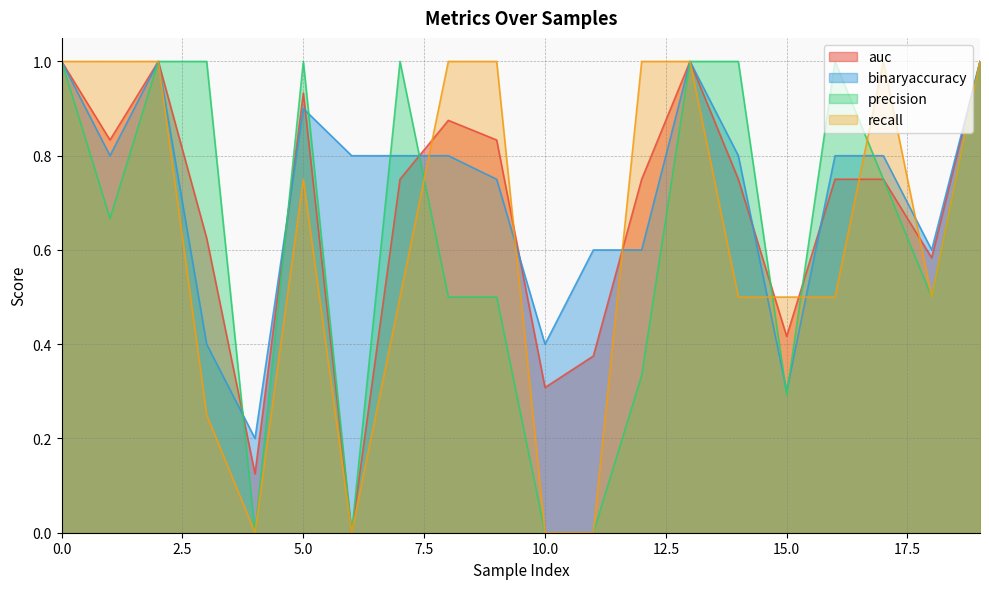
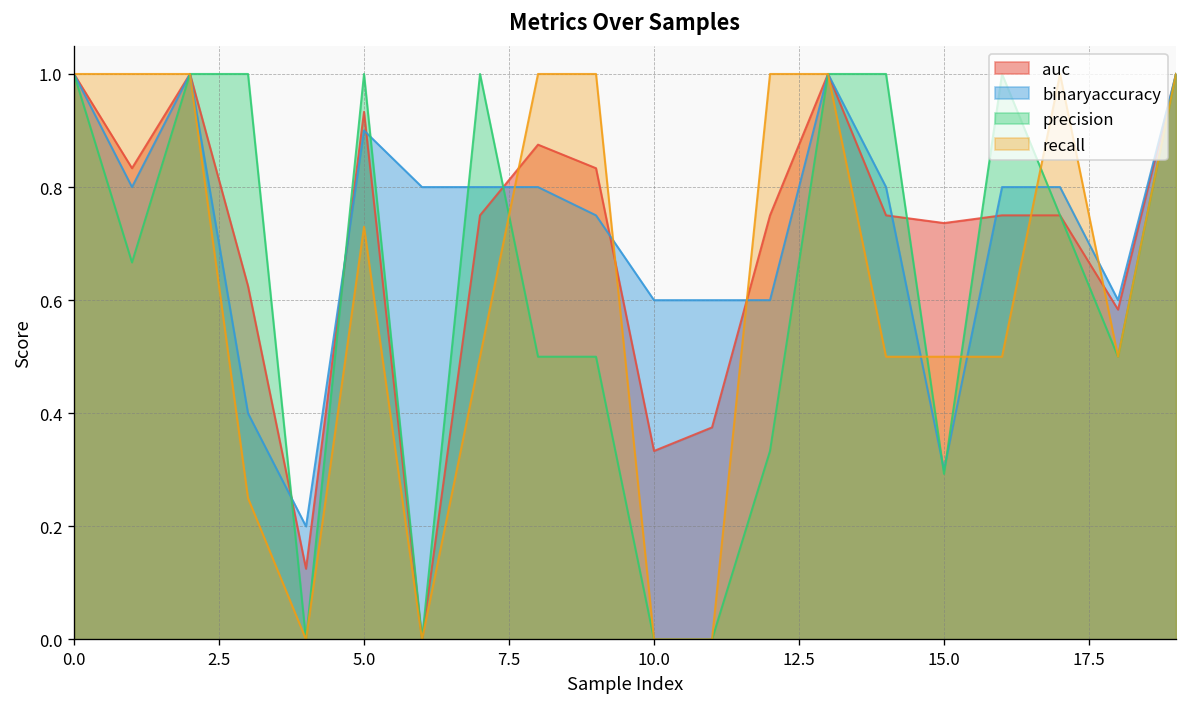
  {
    "auc": {
      "5.0": 0.93,
-     "10.0": 0.31,
-     "15.0": 0.42
+     "10.0": 0.33,
+     "15.0": 0.74
    },
    "binaryaccuracy": {
      "5.0": 0.9,
-     "10.0": 0.4,
+     "10.0": 0.6,
      "15.0": 0.3
    },
    "precision": {
      "5.0": 1.00,
      "15.0": 0.29
    },
    "recall": {
-     "5.0": 0.75,
+     "5.0": 0.73,
      "15.0": 0.50
    }
  }
